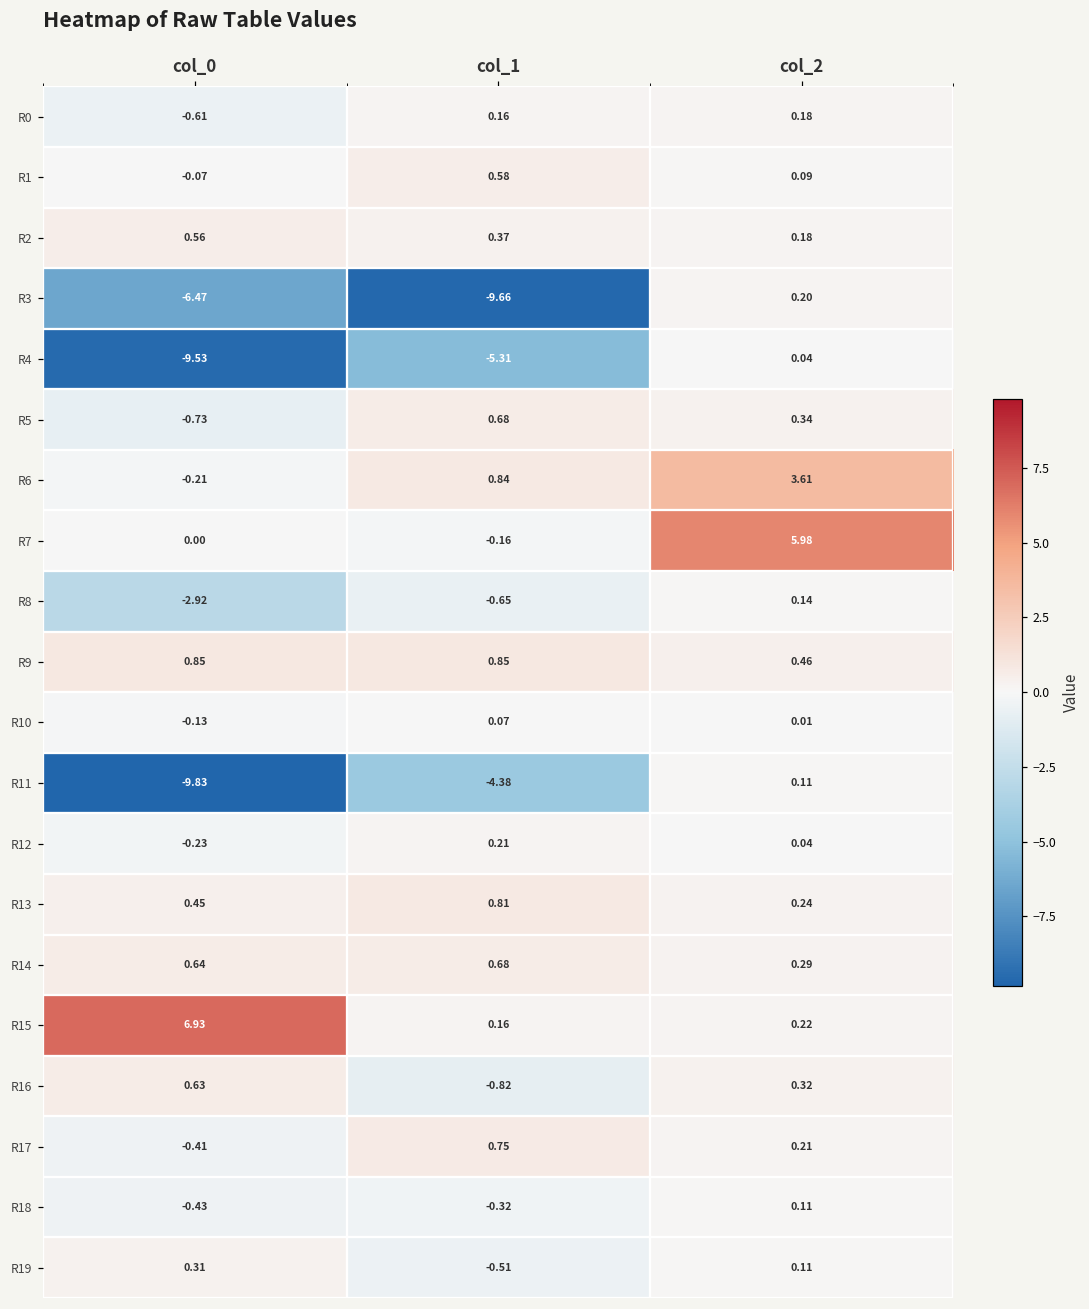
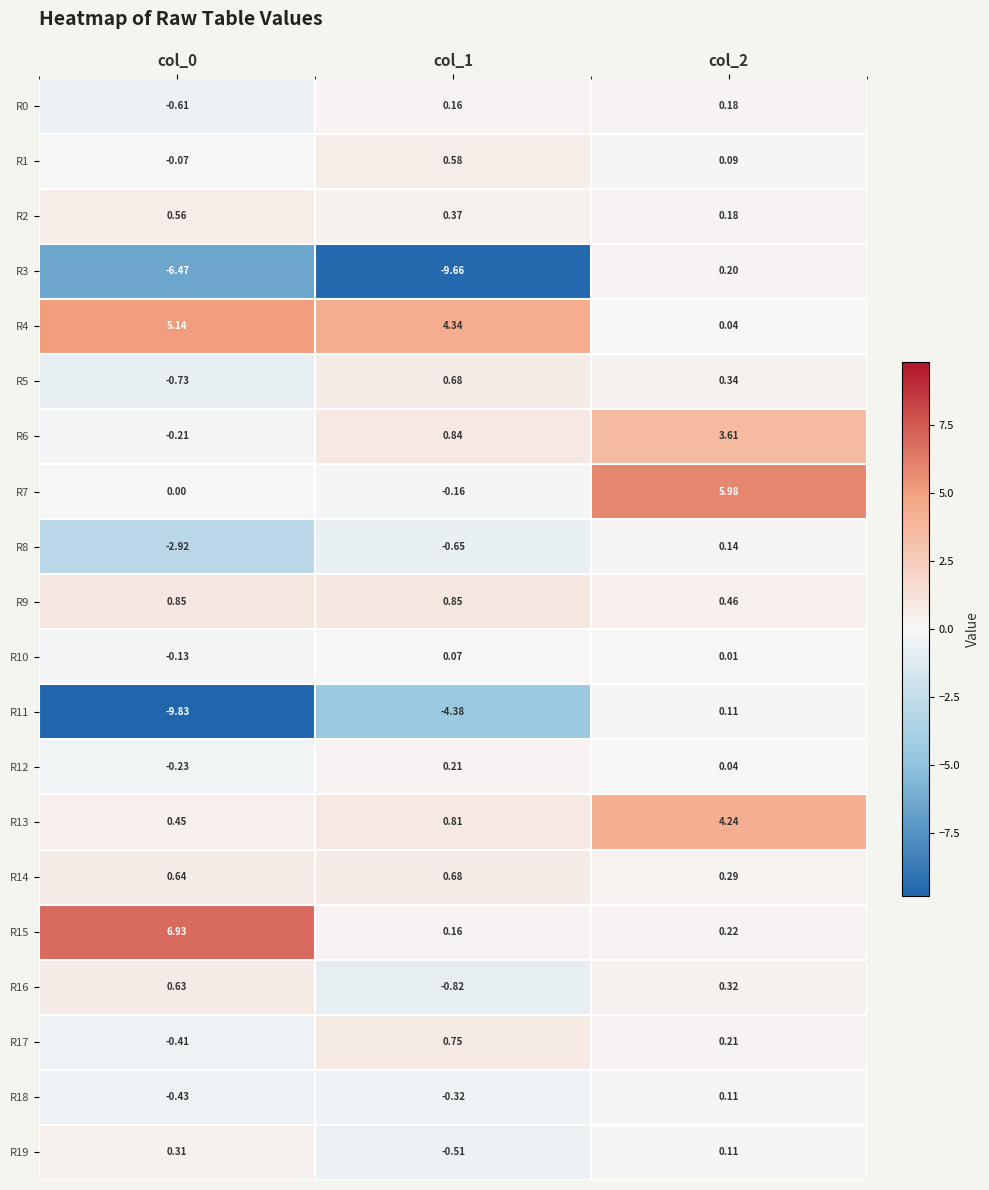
  {
    "R0": {
      "col_0": -0.61,
      "col_1": 0.16,
      "col_2": 0.18
    },
    "R1": {
      "col_0": -0.07,
      "col_1": 0.58,
      "col_2": 0.09
    },
    "R2": {
      "col_0": 0.56,
      "col_1": 0.37,
      "col_2": 0.18
    },
    "R3": {
      "col_0": -6.47,
      "col_1": -9.66,
      "col_2": 0.20
    },
    "R4": {
-     "col_0": -9.53,
-     "col_1": -5.31,
+     "col_0": 5.14,
+     "col_1": 4.34,
      "col_2": 0.04
    },
    "R5": {
      "col_0": -0.73,
      "col_1": 0.68,
      "col_2": 0.34
    },
    "R6": {
      "col_0": -0.21,
      "col_1": 0.84,
      "col_2": 3.61
    },
    "R7": {
      "col_0": 0.00,
      "col_1": -0.16,
      "col_2": 5.98
    },
    "R8": {
      "col_0": -2.92,
      "col_1": -0.65,
      "col_2": 0.14
    },
    "R9": {
      "col_0": 0.85,
      "col_1": 0.85,
      "col_2": 0.46
    },
    "R10": {
      "col_0": -0.13,
      "col_1": 0.07,
      "col_2": 0.01
    },
    "R11": {
      "col_0": -9.83,
      "col_1": -4.38,
      "col_2": 0.11
    },
    "R12": {
      "col_0": -0.23,
      "col_1": 0.21,
      "col_2": 0.04
    },
    "R13": {
      "col_0": 0.45,
      "col_1": 0.81,
-     "col_2": 0.24
+     "col_2": 4.24
    },
    "R14": {
      "col_0": 0.64,
      "col_1": 0.68,
      "col_2": 0.29
    },
    "R15": {
      "col_0": 6.93,
      "col_1": 0.16,
      "col_2": 0.22
    },
    "R16": {
      "col_0": 0.63,
      "col_1": -0.82,
      "col_2": 0.32
    },
    "R17": {
      "col_0": -0.41,
      "col_1": 0.75,
      "col_2": 0.21
    },
    "R18": {
      "col_0": -0.43,
      "col_1": -0.32,
      "col_2": 0.11
    },
    "R19": {
      "col_0": 0.31,
      "col_1": -0.51,
      "col_2": 0.11
    }
  }
